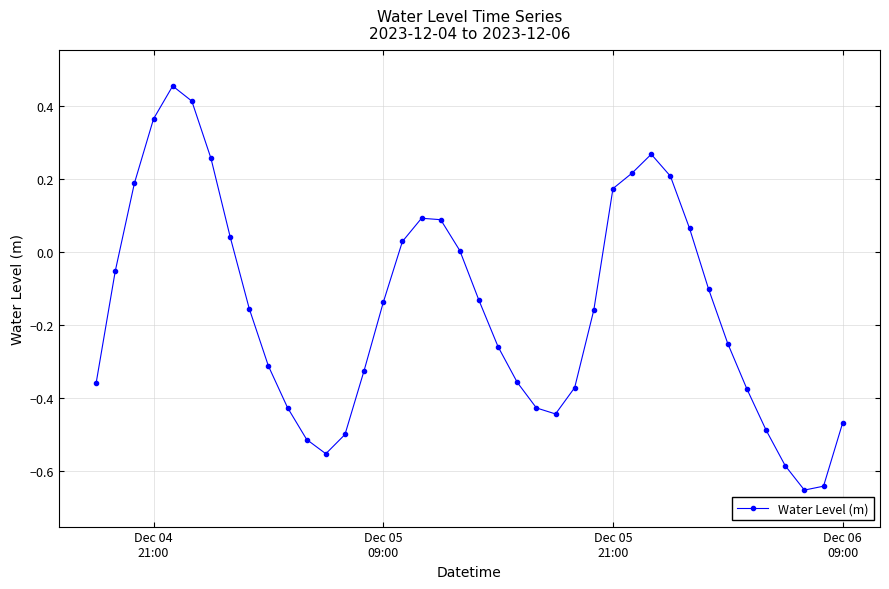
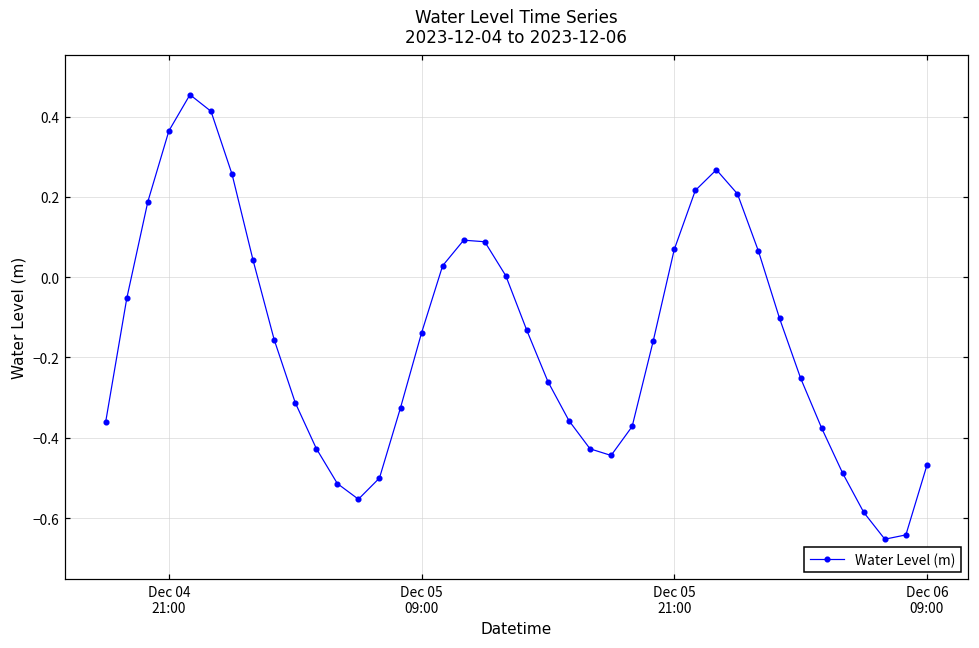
  {
    "Dec 04 21:00": 0.36,
    "Dec 05 09:00": -0.14,
-   "Dec 05 21:00": 0.17,
+   "Dec 05 21:00": 0.07,
    "Dec 06 09:00": -0.47
  }
